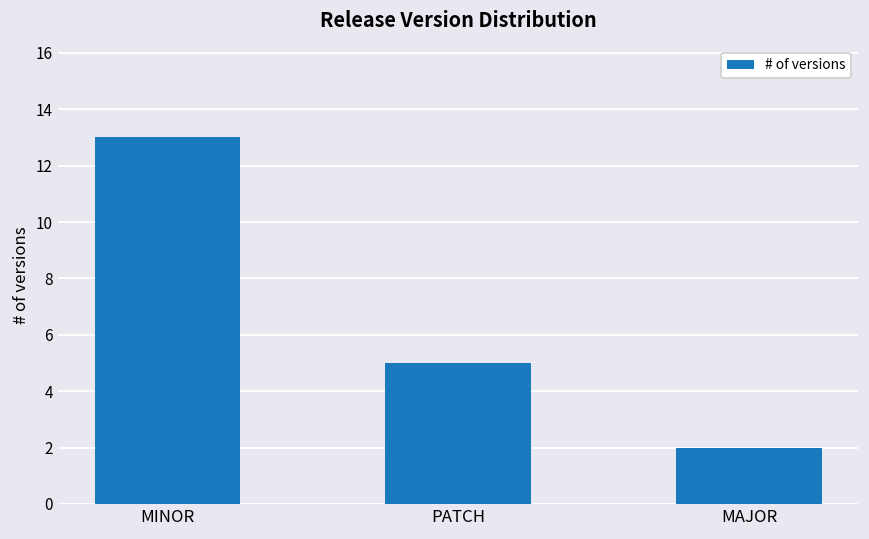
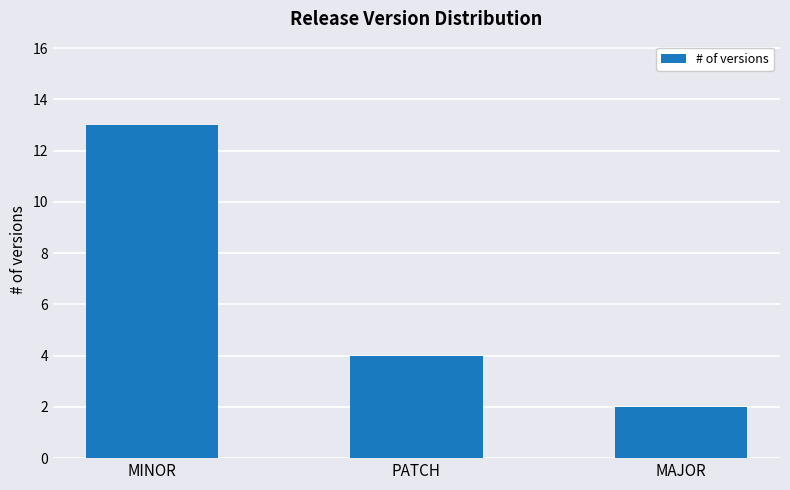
  {
    "MINOR": 13,
-   "PATCH": 5,
+   "PATCH": 4,
    "MAJOR": 2
  }
